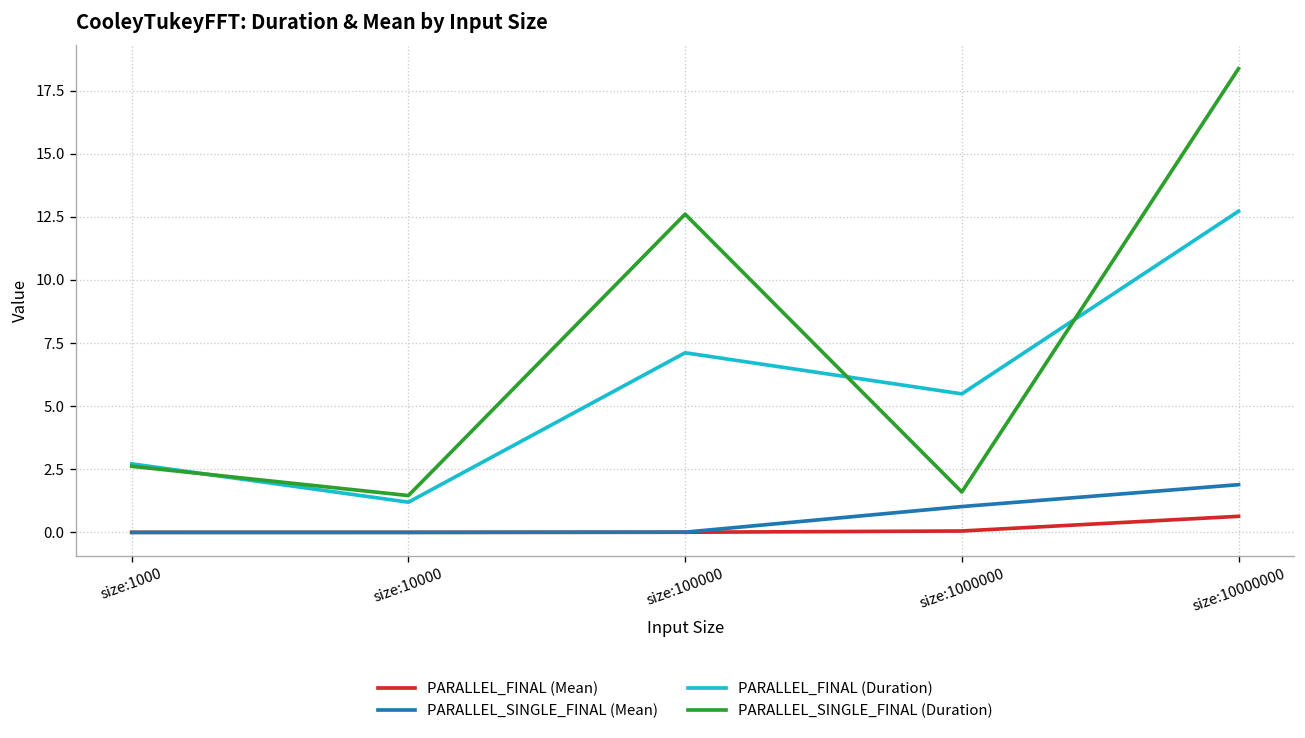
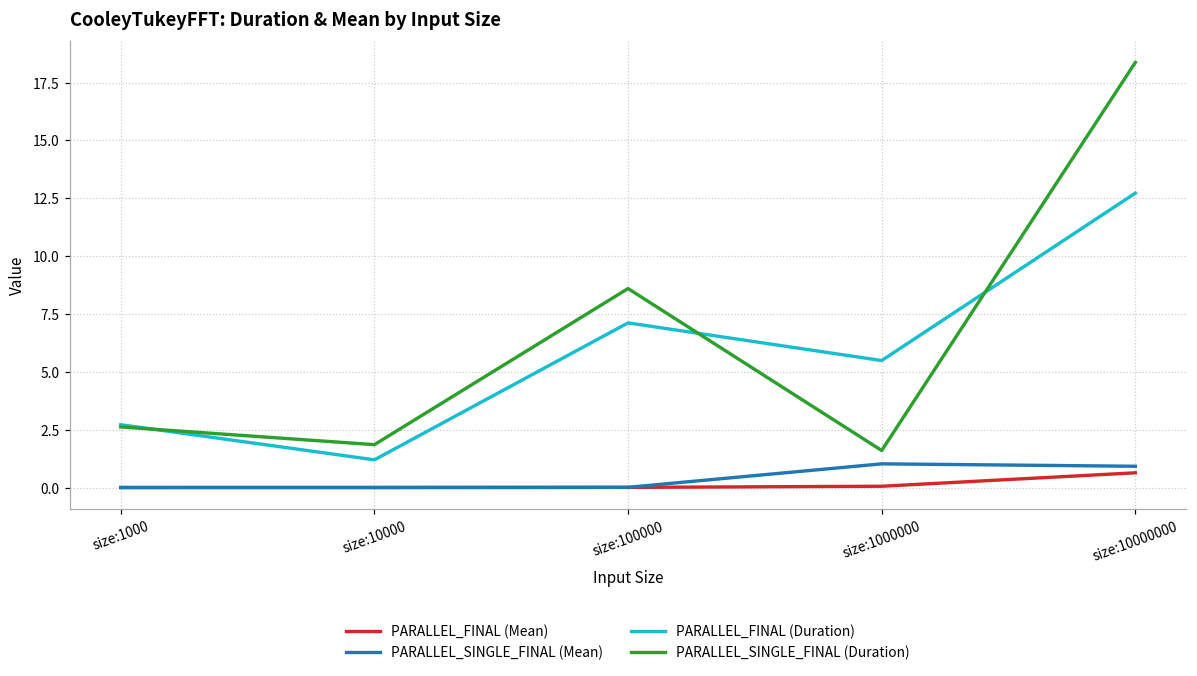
  {
    "PARALLEL_FINAL (Mean)": {
      "size:1000000": 0.1,
      "size:10000000": 0.6
    },
    "PARALLEL_SINGLE_FINAL (Mean)": {
      "size:1000000": 1.0,
-     "size:10000000": 1.9
+     "size:10000000": 0.9
    },
    "PARALLEL_FINAL (Duration)": {
      "size:10000": 1.2,
      "size:100000": 7.1,
      "size:1000000": 5.5,
      "size:10000000": 12.7
    },
    "PARALLEL_SINGLE_FINAL (Duration)": {
-     "size:10000": 1.5,
-     "size:100000": 12.6,
+     "size:10000": 1.9,
+     "size:100000": 8.6,
      "size:1000000": 1.6,
      "size:10000000": 18.4
    }
  }
